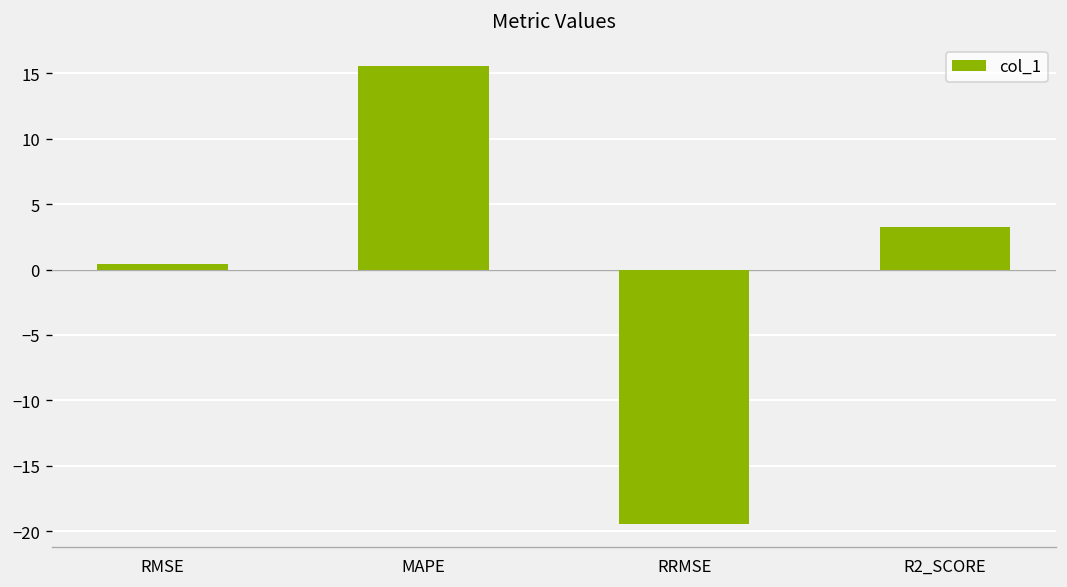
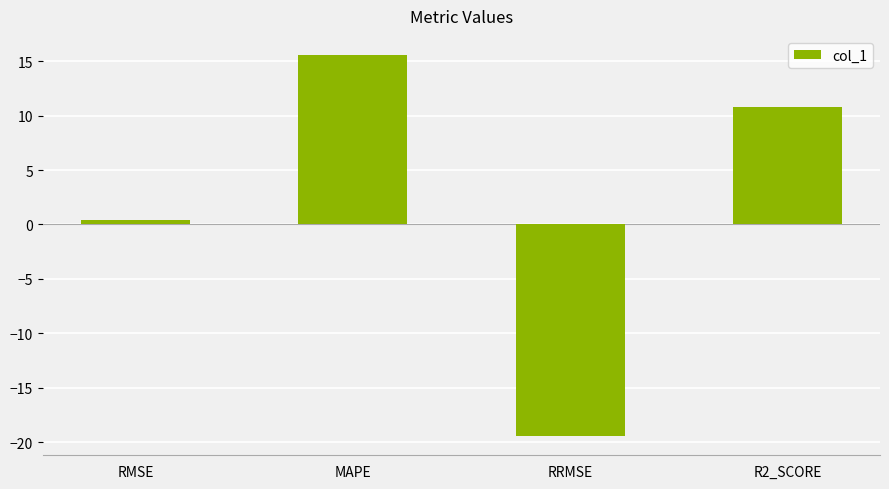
  {
    "RMSE": 0.4,
    "MAPE": 15.6,
    "RRMSE": -19.4,
-   "R2_SCORE": 3.2
+   "R2_SCORE": 10.8
  }
